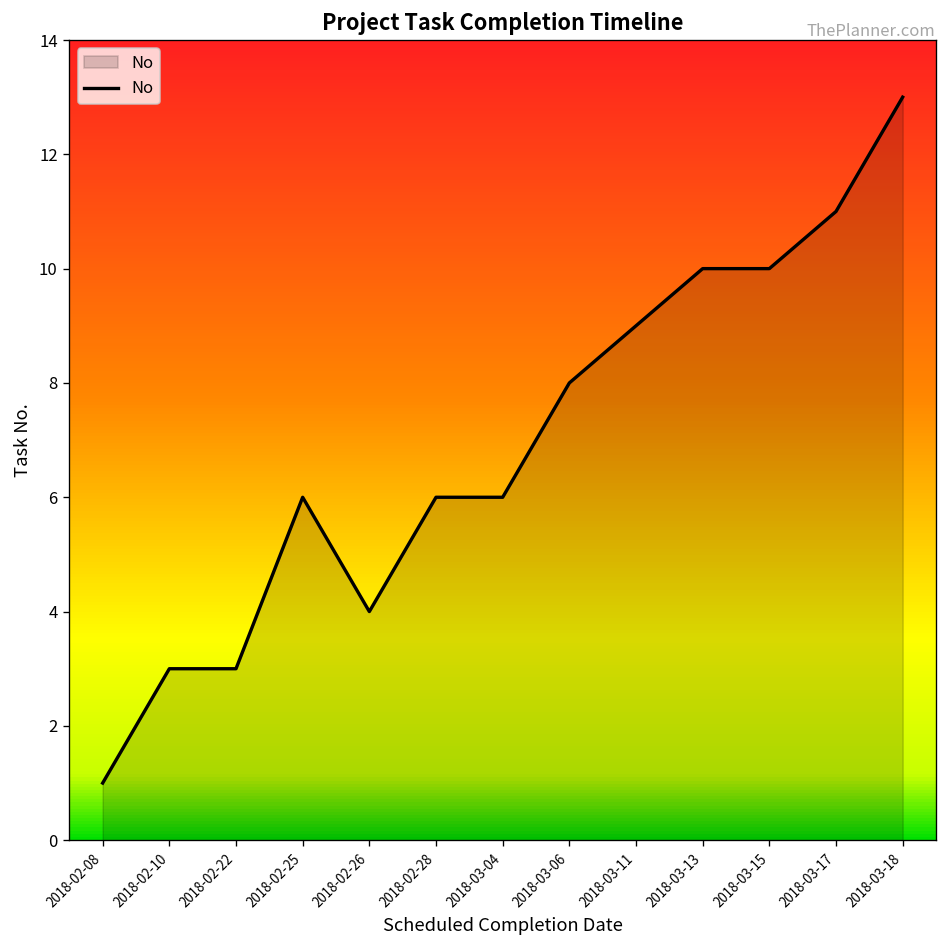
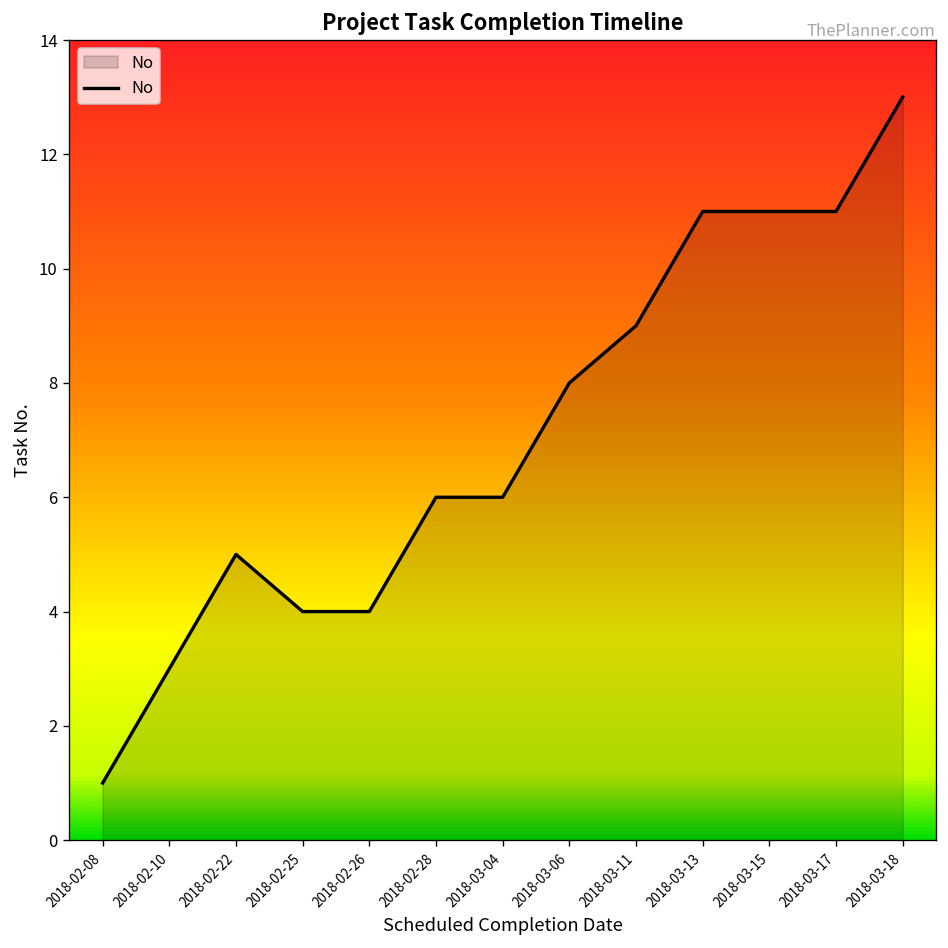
  {
    "2018-02-08": 1,
    "2018-02-10": 3,
-   "2018-02-22": 3,
-   "2018-02-25": 6,
+   "2018-02-22": 5,
+   "2018-02-25": 4,
    "2018-02-26": 4,
    "2018-02-28": 6,
    "2018-03-04": 6,
    "2018-03-06": 8,
    "2018-03-11": 9,
-   "2018-03-13": 10,
-   "2018-03-15": 10,
+   "2018-03-13": 11,
+   "2018-03-15": 11,
    "2018-03-17": 11,
    "2018-03-18": 13
  }
